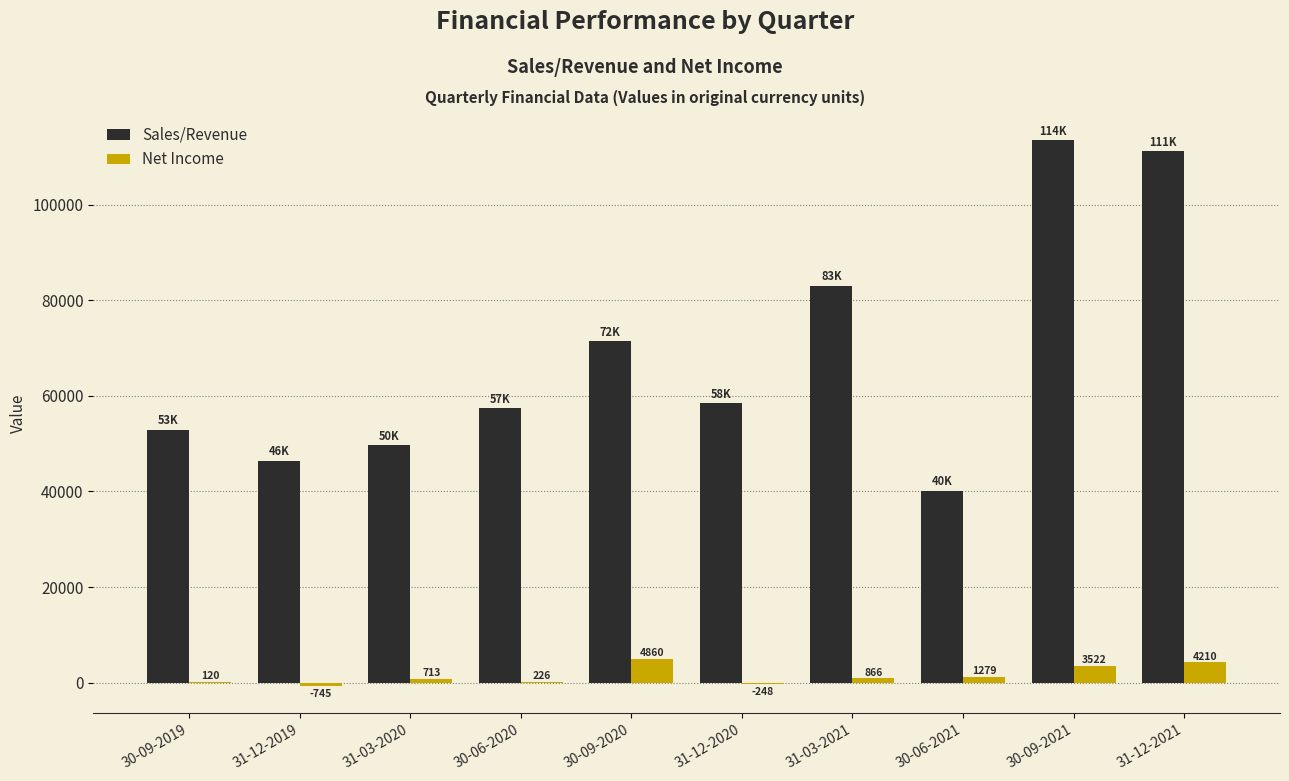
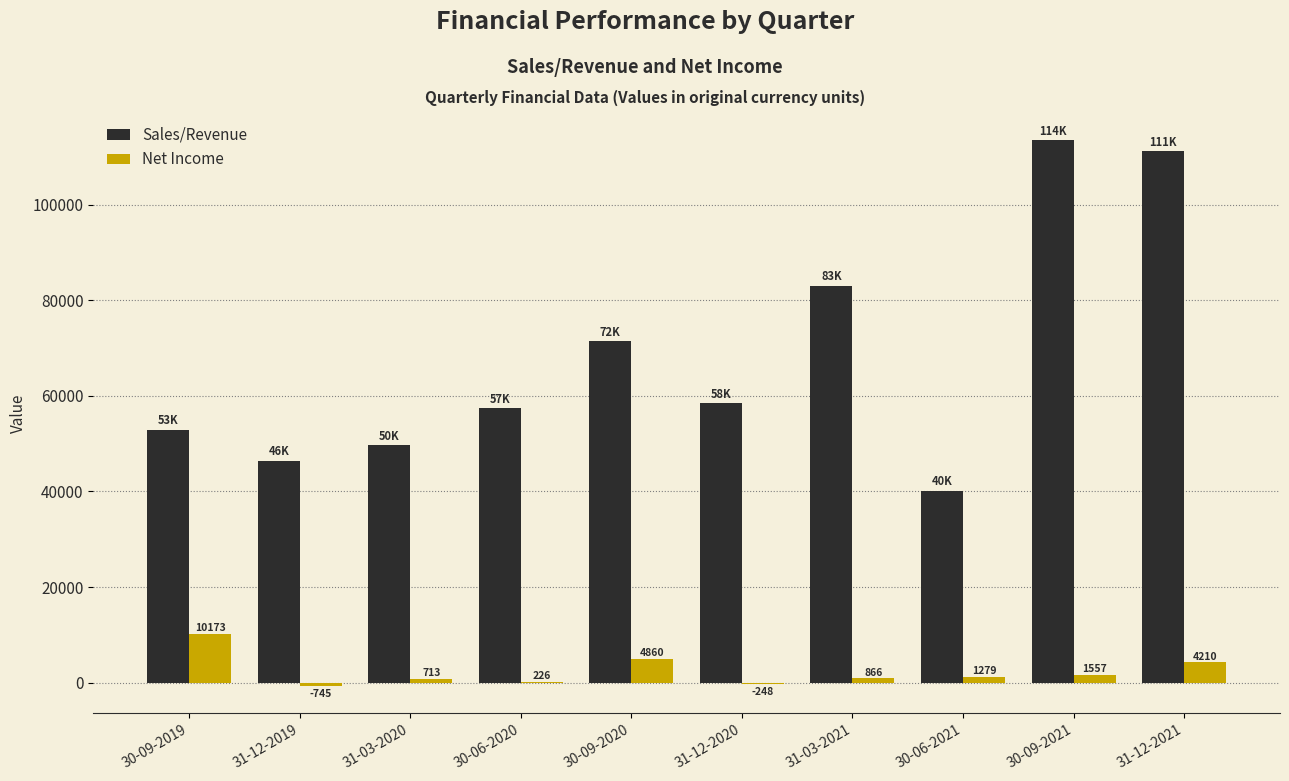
  {
    "Sales/Revenue": {
      "30-09-2019": "53K",
      "31-12-2019": "46K",
      "31-03-2020": "50K",
      "30-06-2020": "57K",
      "30-09-2020": "72K",
      "31-12-2020": "58K",
      "31-03-2021": "83K",
      "30-06-2021": "40K",
      "30-09-2021": "114K",
      "31-12-2021": "111K"
    },
    "Net Income": {
-     "30-09-2019": "120",
+     "30-09-2019": "10173",
      "31-12-2019": "-745",
      "31-03-2020": "713",
      "30-06-2020": "226",
      "30-09-2020": "4860",
      "31-12-2020": "-248",
      "31-03-2021": "866",
      "30-06-2021": "1279",
-     "30-09-2021": "3522",
+     "30-09-2021": "1557",
      "31-12-2021": "4210"
    }
  }
